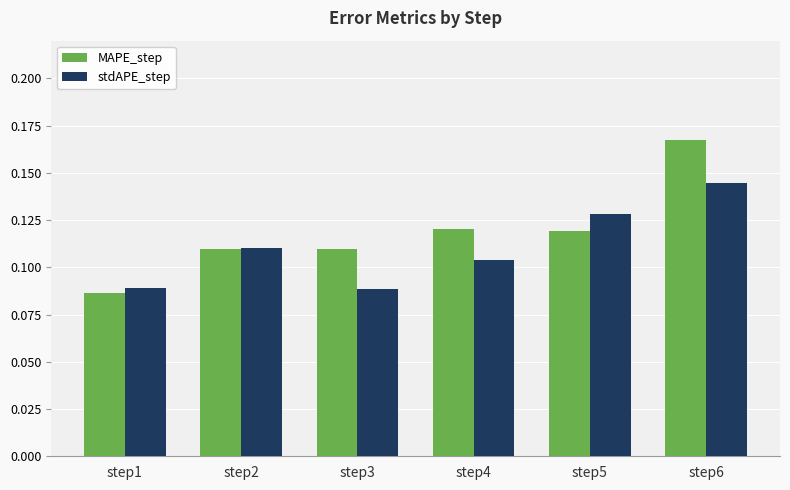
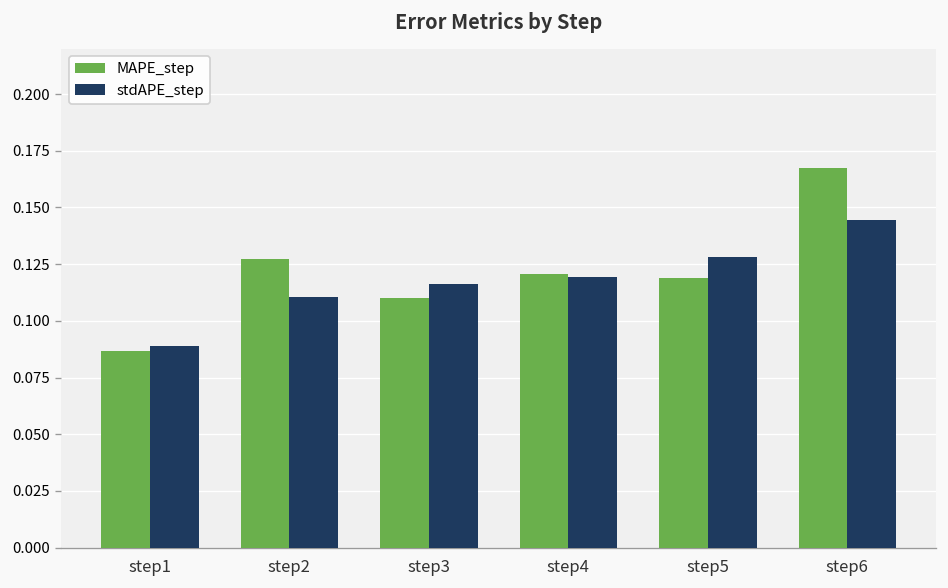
  {
    "MAPE_step": {
      "step1": 0.086,
-     "step2": 0.110,
+     "step2": 0.127,
      "step3": 0.110,
      "step4": 0.120,
      "step5": 0.119,
      "step6": 0.168
    },
    "stdAPE_step": {
      "step1": 0.089,
      "step2": 0.110,
-     "step3": 0.089,
-     "step4": 0.104,
+     "step3": 0.116,
+     "step4": 0.119,
      "step5": 0.128,
      "step6": 0.144
    }
  }
